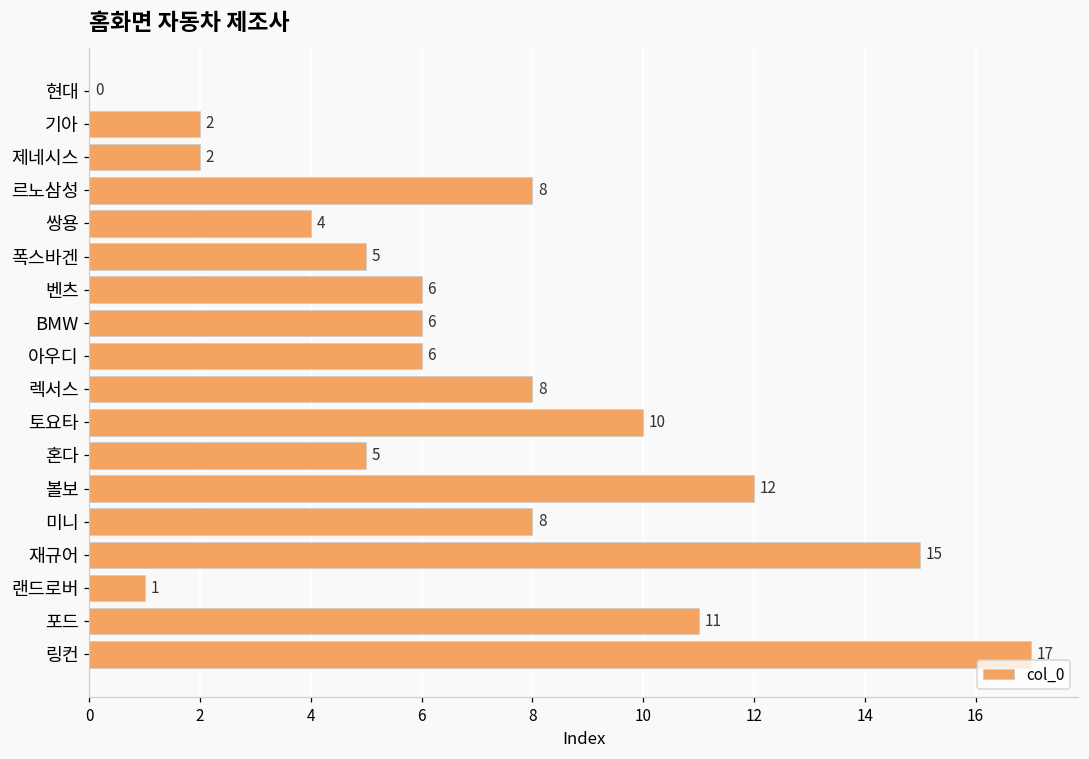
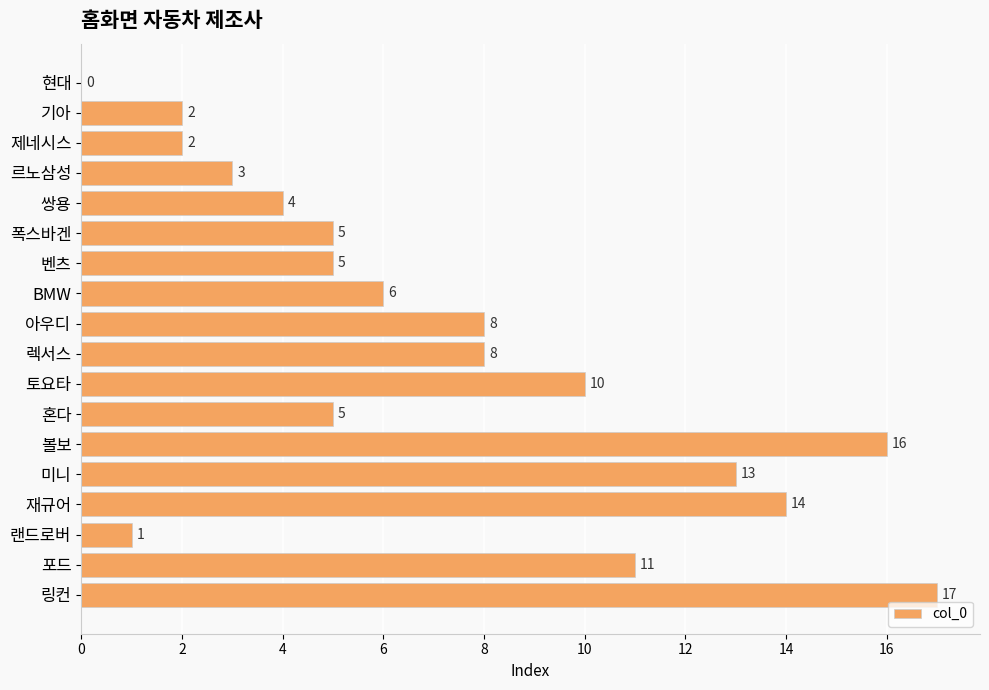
  {
    "현대": 0,
    "기아": 2,
    "제네시스": 2,
-   "르노삼성": 8,
+   "르노삼성": 3,
    "쌍용": 4,
    "폭스바겐": 5,
-   "벤츠": 6,
+   "벤츠": 5,
    "BMW": 6,
-   "아우디": 6,
+   "아우디": 8,
    "렉서스": 8,
    "토요타": 10,
    "혼다": 5,
-   "볼보": 12,
-   "미니": 8,
-   "재규어": 15,
+   "볼보": 16,
+   "미니": 13,
+   "재규어": 14,
    "랜드로버": 1,
    "포드": 11
  }
